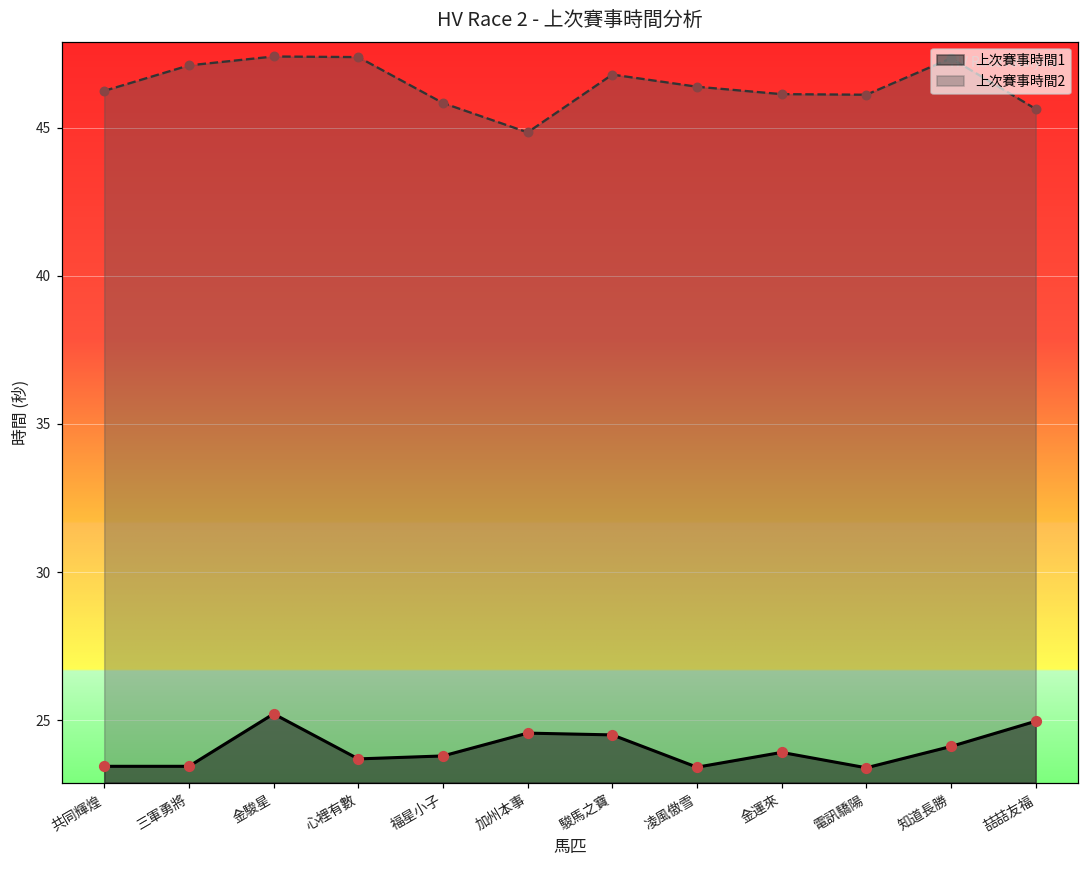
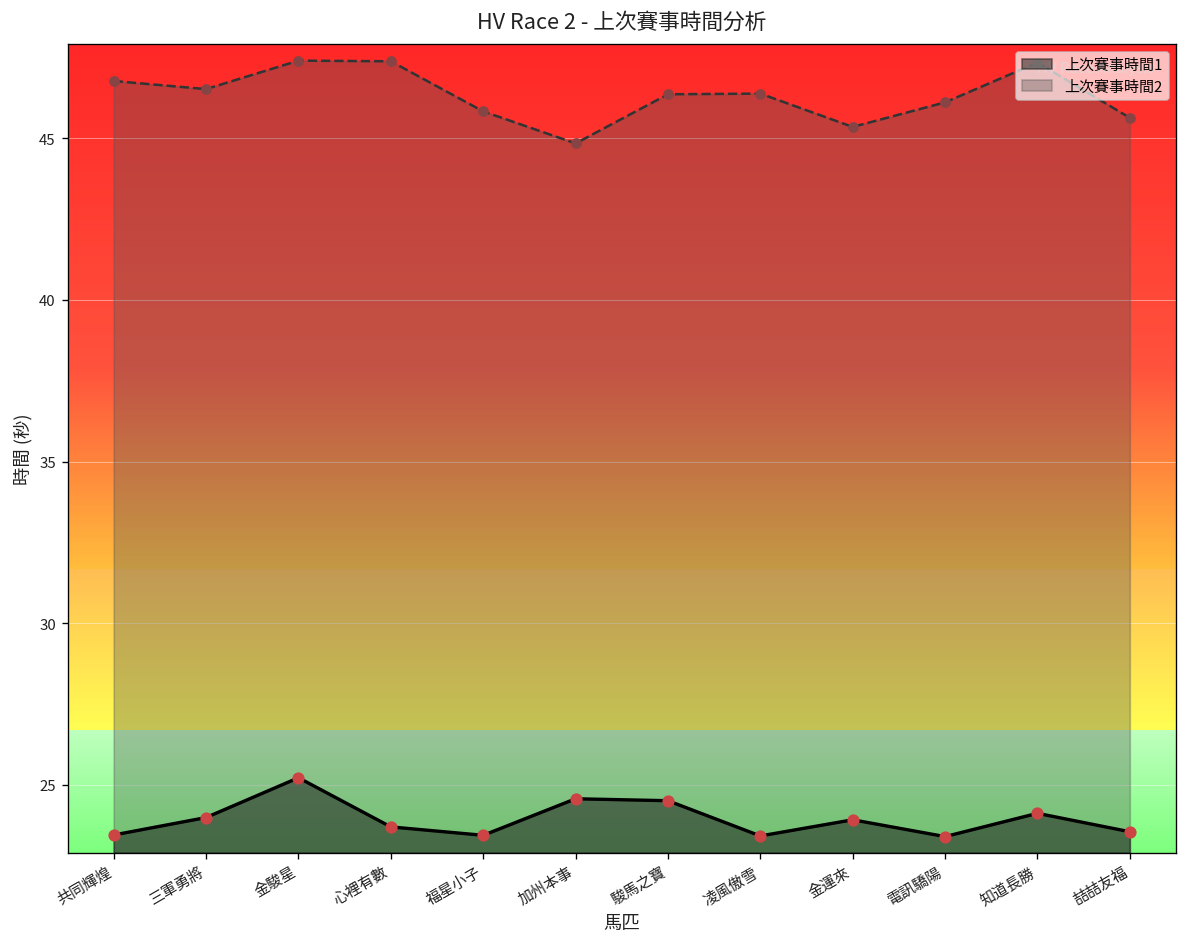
  {
    "上次賽事時間1": {
      "共同輝煌": 23.5,
-     "三軍勇將": 23.5,
+     "三軍勇將": 24.0,
      "金駿星": 25.2,
      "心裡有數": 23.7,
-     "福星小子": 23.8,
+     "福星小子": 23.4,
      "加州本事": 24.6,
      "駿馬之寶": 24.5,
      "凌風傲雪": 23.4,
      "金運來": 23.9,
      "電訊驕陽": 23.4,
      "知道長勝": 24.1,
-     "喆喆友福": 25.0
+     "喆喆友福": 23.6
    },
    "上次賽事時間2": {
-     "共同輝煌": 46.2,
-     "三軍勇將": 47.1,
+     "共同輝煌": 46.8,
+     "三軍勇將": 46.5,
      "金駿星": 47.4,
      "心裡有數": 47.4,
      "福星小子": 45.8,
      "加州本事": 44.8,
-     "駿馬之寶": 46.8,
+     "駿馬之寶": 46.4,
      "凌風傲雪": 46.4,
-     "金運來": 46.1,
+     "金運來": 45.4,
      "電訊驕陽": 46.1,
      "喆喆友福": 45.6
    }
  }
